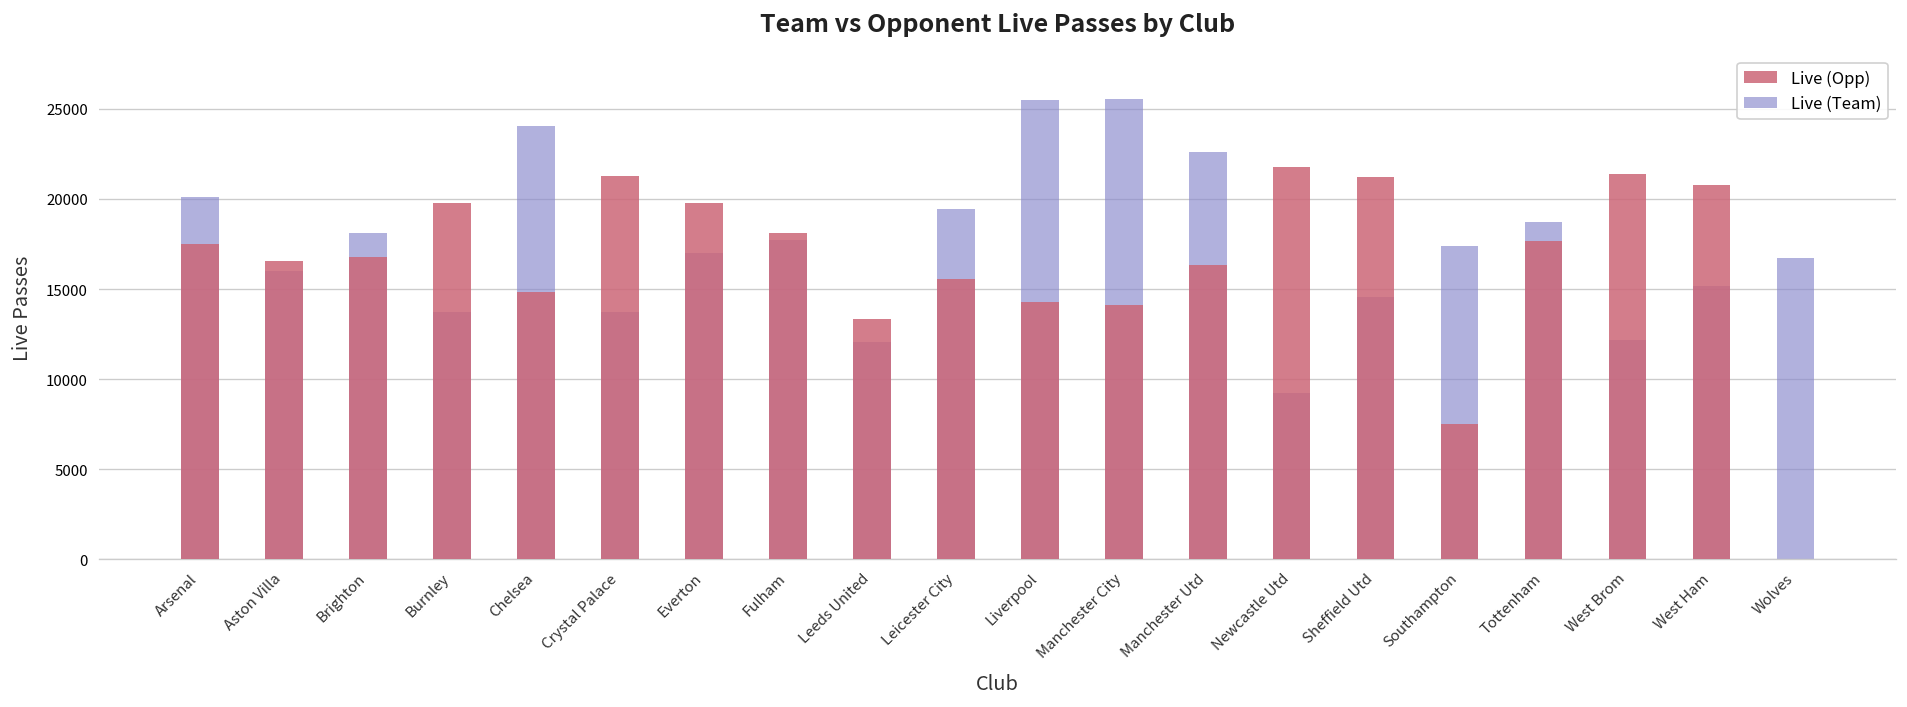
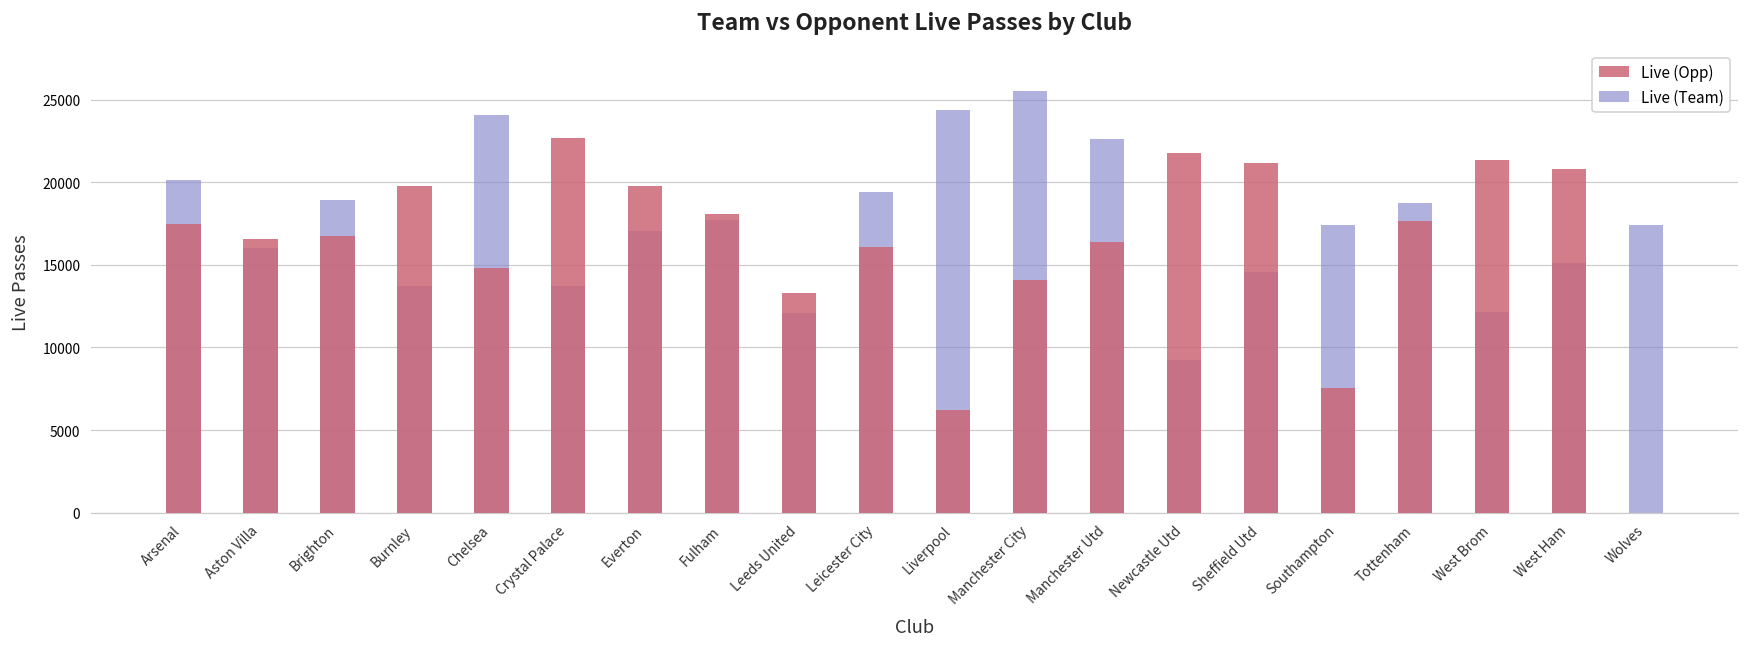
  {
    "Live (Opp)": {
      "Aston Villa": 16600,
      "Burnley": 19800,
-     "Crystal Palace": 21300,
+     "Crystal Palace": 22700,
      "Everton": 19700,
      "Fulham": 18100,
      "Leeds United": 13300,
-     "Leicester City": 15600,
-     "Liverpool": 14300,
+     "Leicester City": 16100,
+     "Liverpool": 6200,
      "Newcastle Utd": 21800,
      "Sheffield Utd": 21200,
      "West Brom": 21400,
      "West Ham": 20800,
      "Wolves": 0
    },
    "Live (Team)": {
      "Arsenal": 20100,
-     "Brighton": 18100,
+     "Brighton": 18900,
      "Chelsea": 24100,
      "Leicester City": 19400,
-     "Liverpool": 25500,
+     "Liverpool": 24400,
      "Manchester City": 25500,
      "Manchester Utd": 22600,
      "Southampton": 17400,
      "Tottenham": 18700,
-     "Wolves": 16700
+     "Wolves": 17400
    }
  }
